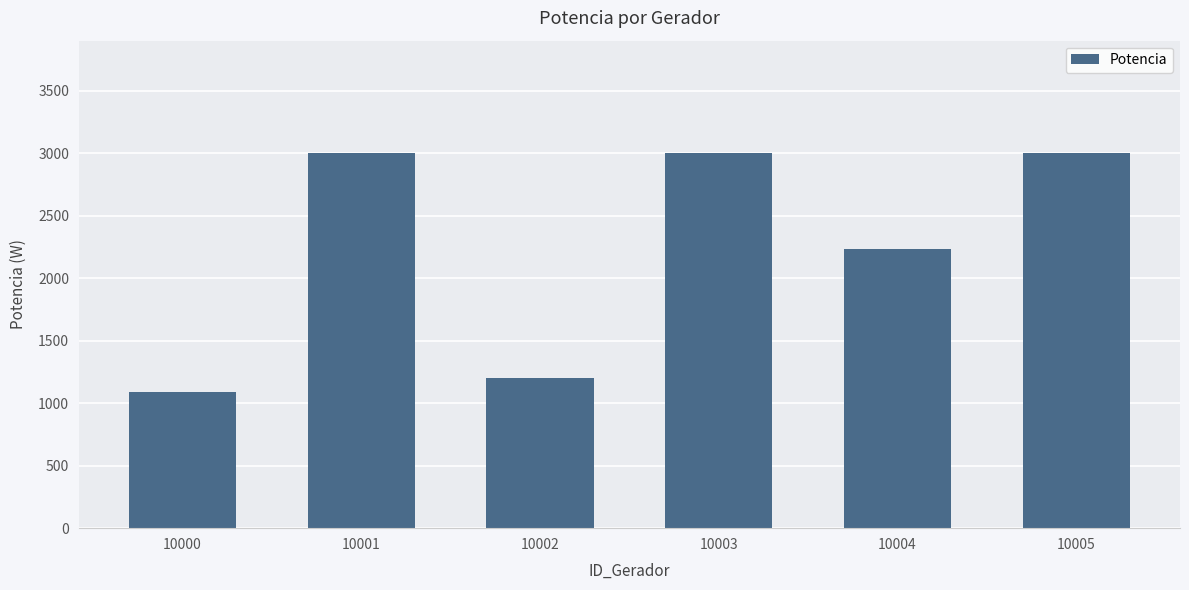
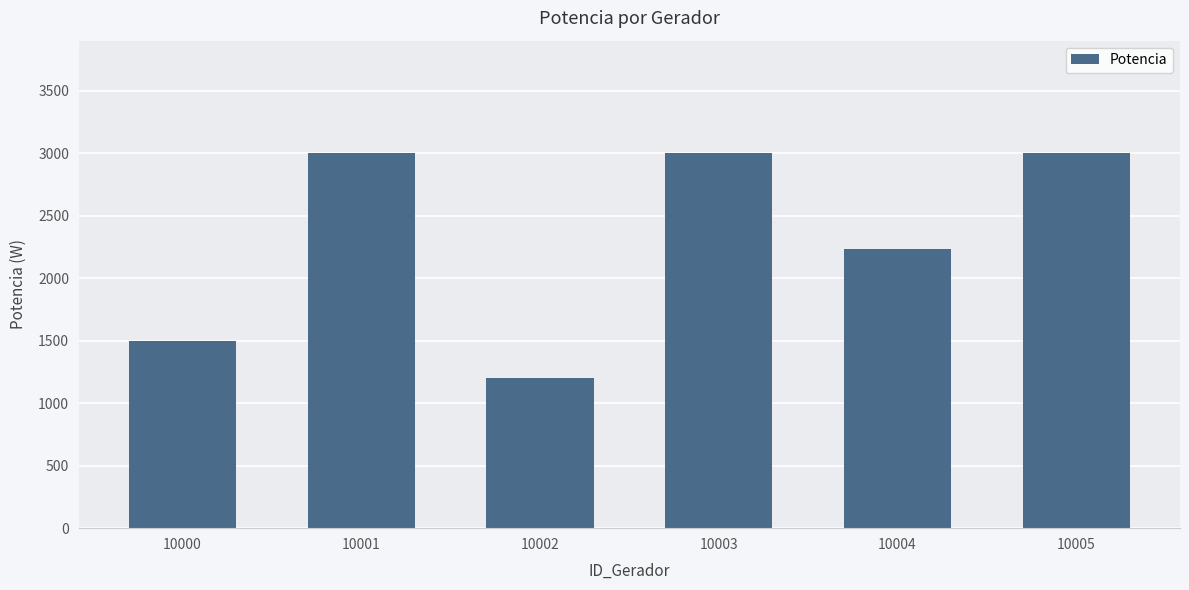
  {
-   "10000": 1090,
+   "10000": 1500,
    "10001": 3000,
    "10002": 1200,
    "10003": 3000,
    "10004": 2230,
    "10005": 3000
  }
